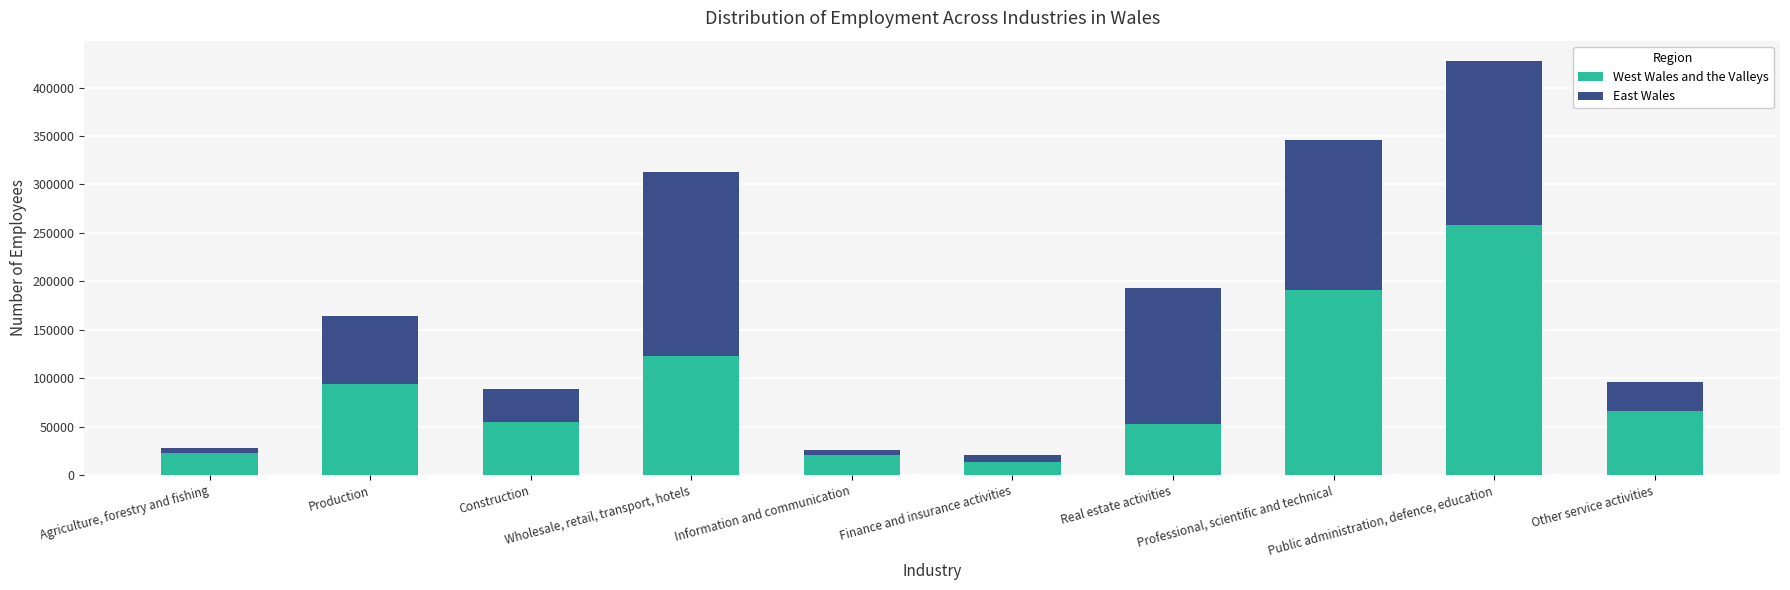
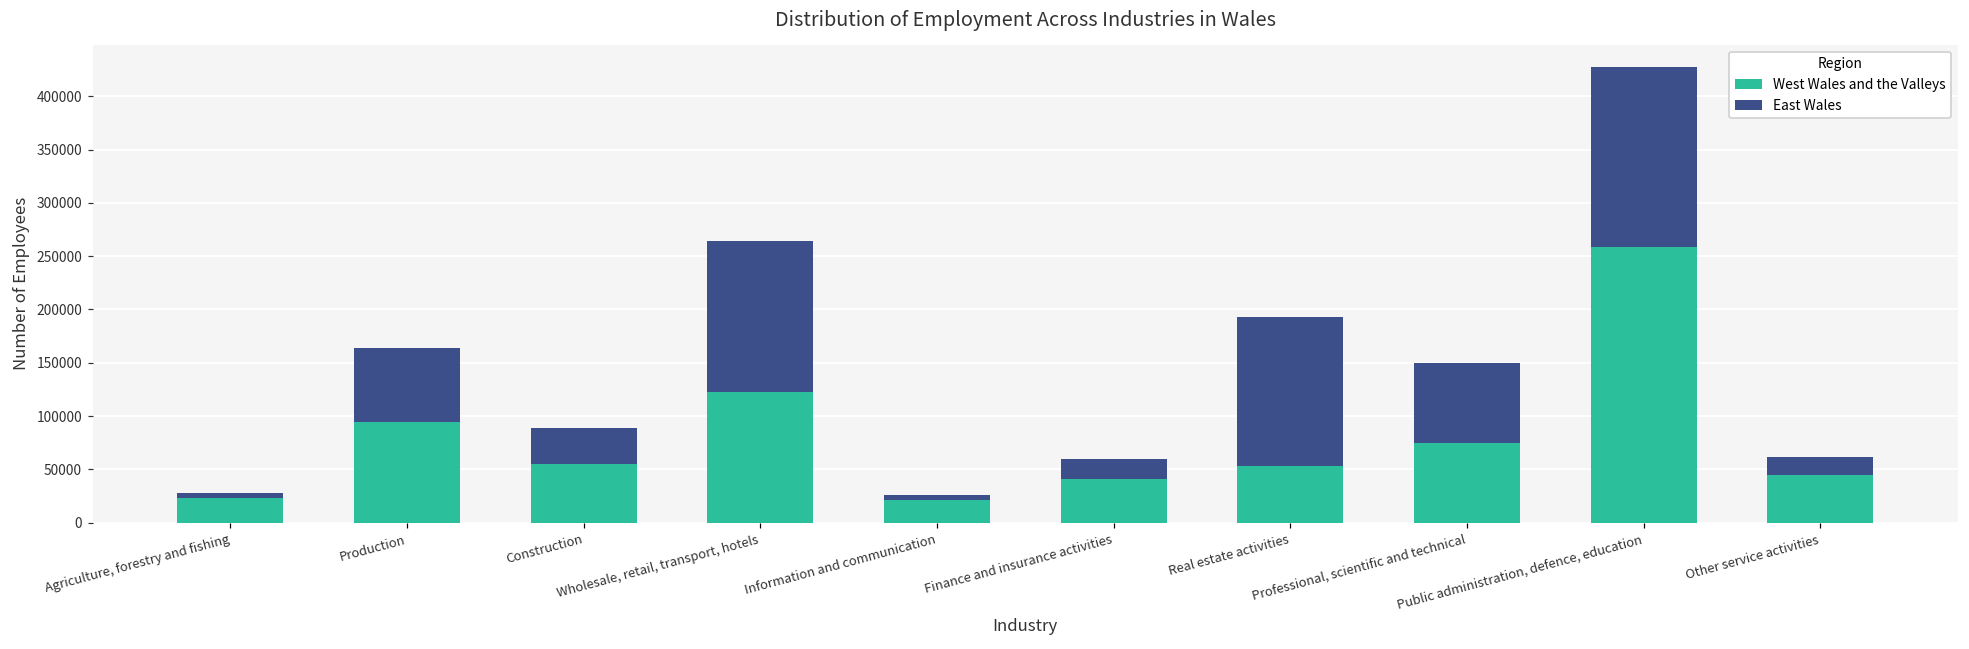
  {
    "West Wales and the Valleys": {
      "Agriculture, forestry and fishing": 20000,
      "Production": 90000,
      "Construction": 60000,
      "Wholesale, retail, transport, hotels": 120000,
      "Information and communication": 20000,
-     "Finance and insurance activities": 10000,
+     "Finance and insurance activities": 40000,
      "Real estate activities": 50000,
-     "Professional, scientific and technical": 190000,
+     "Professional, scientific and technical": 80000,
      "Public administration, defence, education": 260000,
-     "Other service activities": 70000
+     "Other service activities": 50000
    },
    "East Wales": {
      "Agriculture, forestry and fishing": 0,
      "Production": 70000,
      "Construction": 30000,
-     "Wholesale, retail, transport, hotels": 190000,
+     "Wholesale, retail, transport, hotels": 140000,
      "Information and communication": 0,
-     "Finance and insurance activities": 10000,
+     "Finance and insurance activities": 20000,
      "Real estate activities": 140000,
-     "Professional, scientific and technical": 160000,
+     "Professional, scientific and technical": 70000,
      "Public administration, defence, education": 170000,
-     "Other service activities": 30000
+     "Other service activities": 20000
    }
  }
